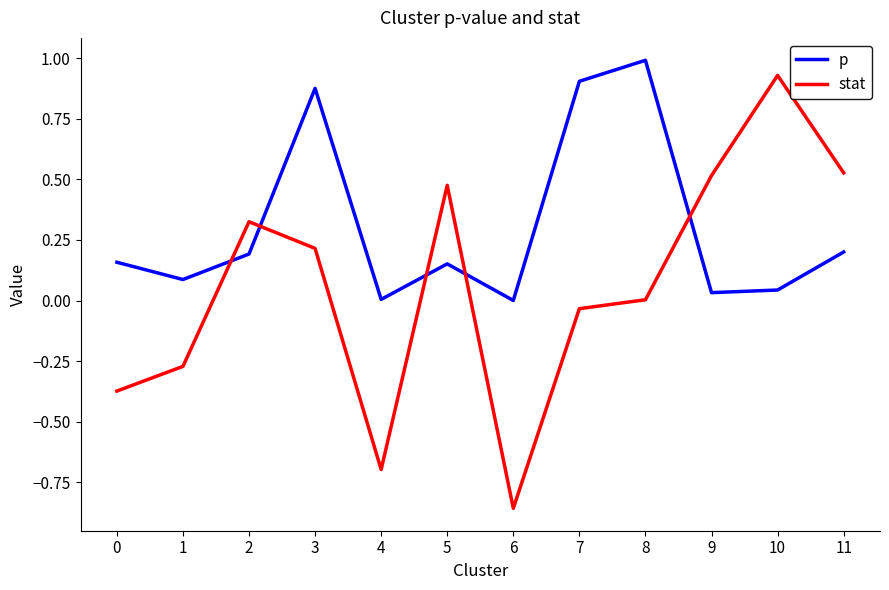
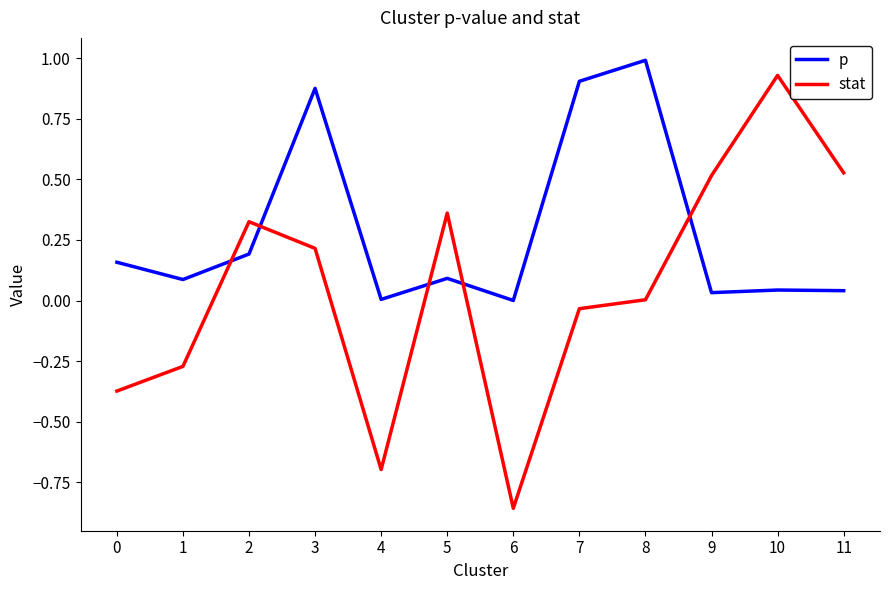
  {
    "p": {
      "0": 0.16,
      "1": 0.09,
      "2": 0.19,
      "3": 0.88,
      "4": 0.00,
-     "5": 0.15,
+     "5": 0.09,
      "6": 0.00,
      "7": 0.90,
      "8": 0.99,
      "9": 0.03,
      "10": 0.04,
-     "11": 0.20
+     "11": 0.04
    },
    "stat": {
      "0": -0.37,
      "1": -0.27,
      "2": 0.33,
      "3": 0.22,
      "4": -0.70,
-     "5": 0.48,
+     "5": 0.36,
      "6": -0.86,
      "7": -0.03,
      "8": 0.00,
      "9": 0.52,
      "10": 0.93,
      "11": 0.53
    }
  }
